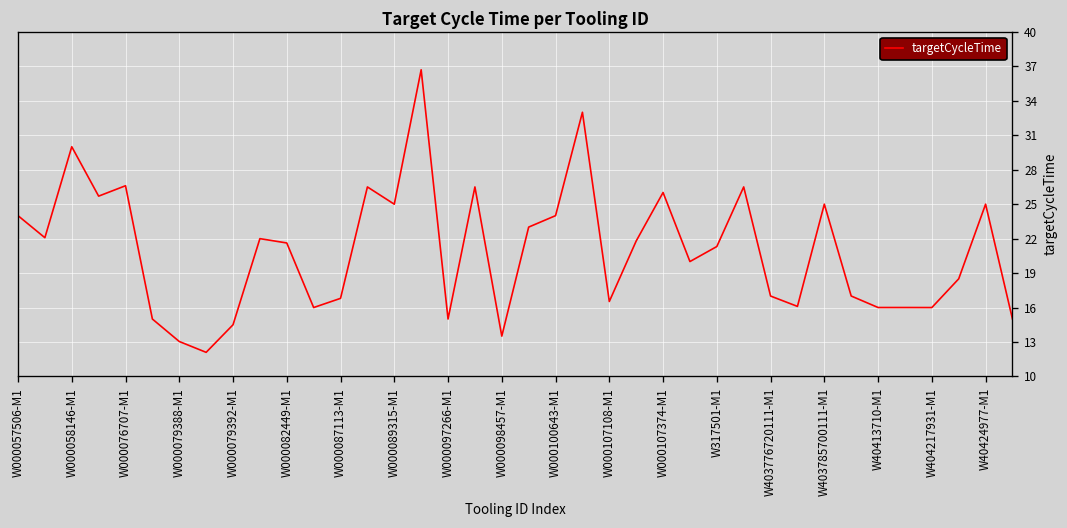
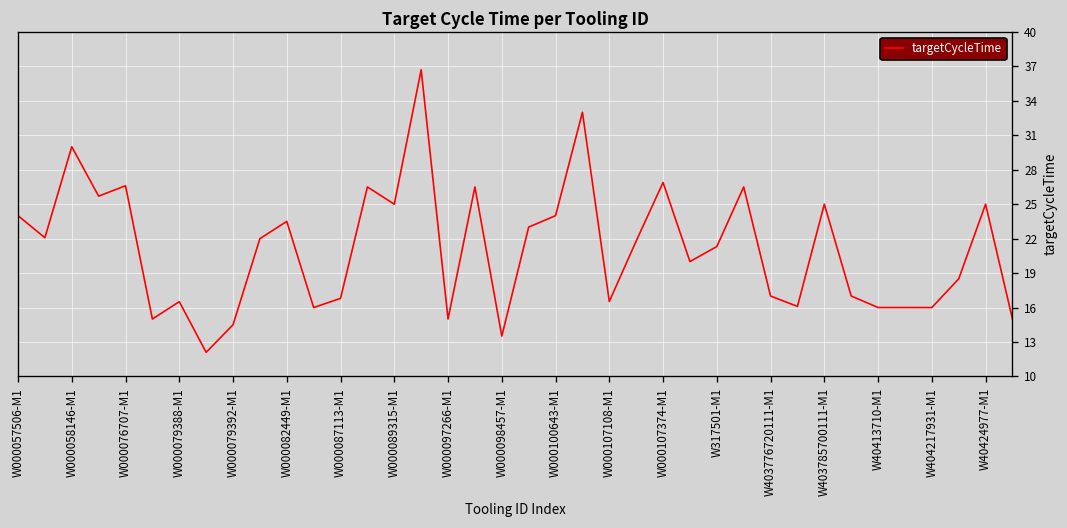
  {
    "W000057506-M1": 24,
    "W000058146-M1": 30,
    "W000076707-M1": 27,
-   "W000079388-M1": 13,
+   "W000079388-M1": 17,
    "W000079392-M1": 15,
-   "W000082449-M1": 22,
+   "W000082449-M1": 24,
    "W000087113-M1": 17,
    "W000089315-M1": 25,
    "W000097266-M1": 15,
    "W000098457-M1": 14,
    "W000100643-M1": 24,
    "W000107108-M1": 17,
-   "W000107374-M1": 26,
+   "W000107374-M1": 27,
    "W317501-M1": 21,
    "W403776720111-M1": 17,
    "W403785700111-M1": 25,
    "W40413710-M1": 16,
    "W404217931-M1": 16,
    "W40424977-M1": 25
  }
